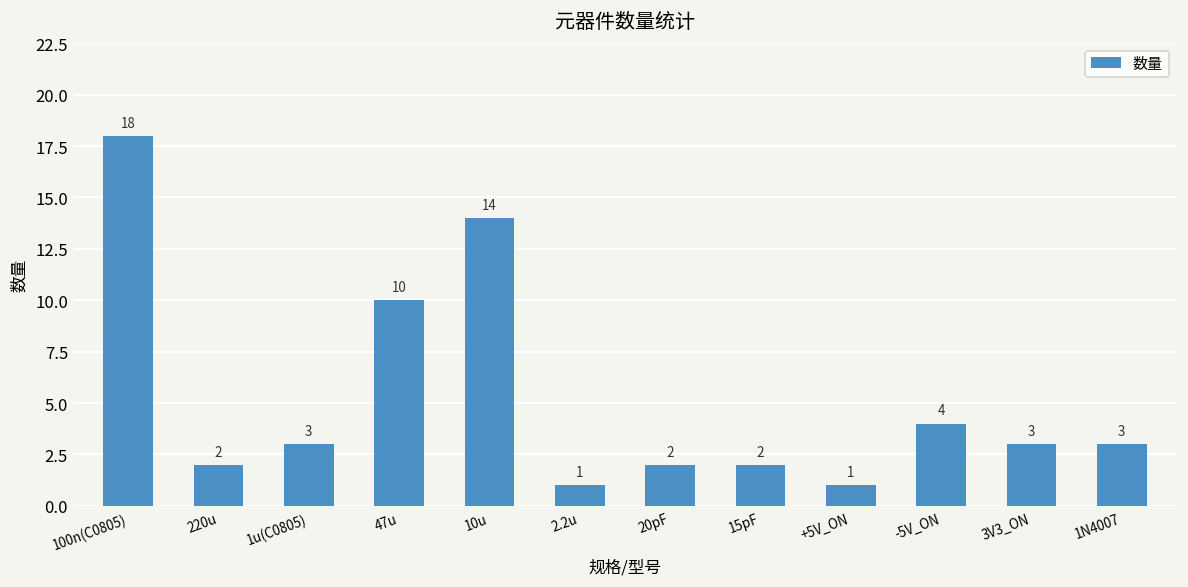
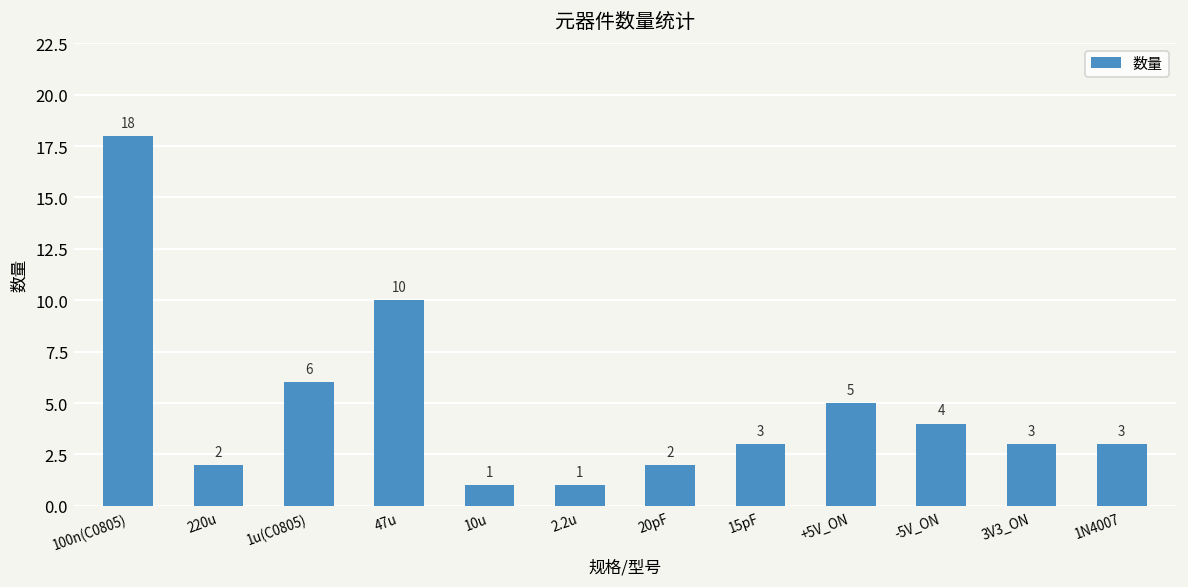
  {
    "100n(C0805)": 18,
    "220u": 2,
-   "1u(C0805)": 3,
+   "1u(C0805)": 6,
    "47u": 10,
-   "10u": 14,
+   "10u": 1,
    "2.2u": 1,
    "20pF": 2,
-   "15pF": 2,
-   "+5V_ON": 1,
+   "15pF": 3,
+   "+5V_ON": 5,
    "-5V_ON": 4,
    "3V3_ON": 3,
    "1N4007": 3
  }
